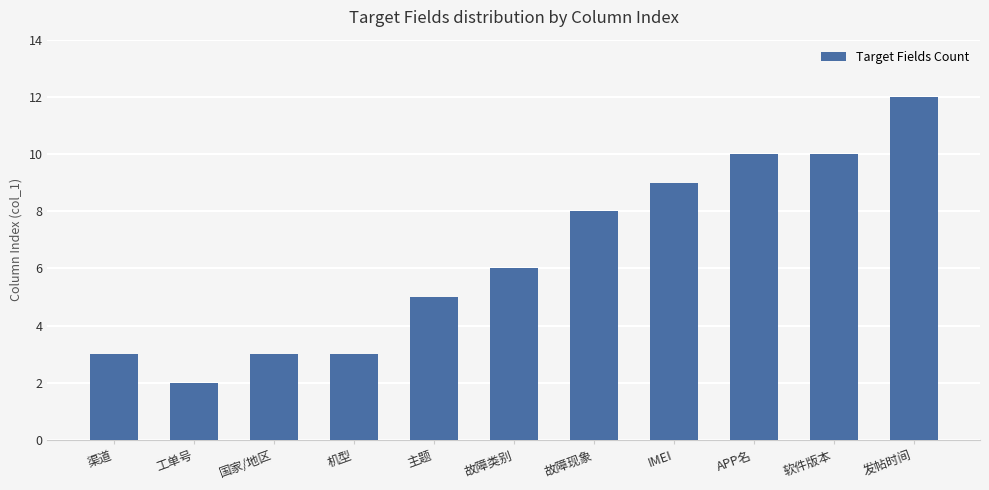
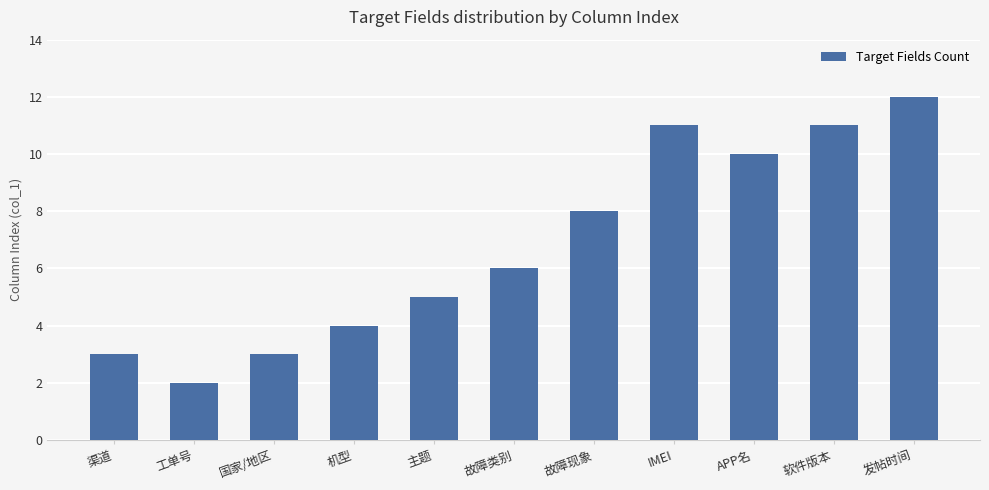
  {
    "渠道": 3,
    "工单号": 2,
    "国家/地区": 3,
-   "机型": 3,
+   "机型": 4,
    "主题": 5,
    "故障类别": 6,
    "故障现象": 8,
-   "IMEI": 9,
+   "IMEI": 11,
    "APP名": 10,
-   "软件版本": 10,
+   "软件版本": 11,
    "发帖时间": 12
  }
